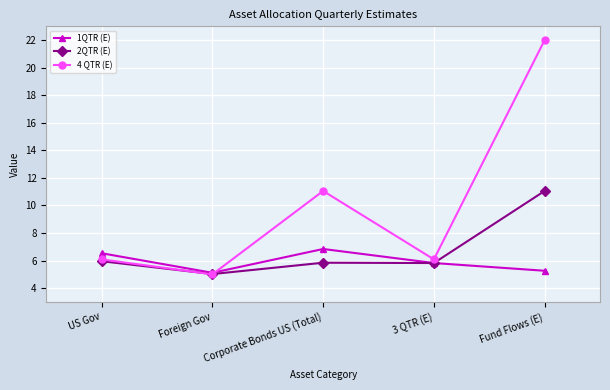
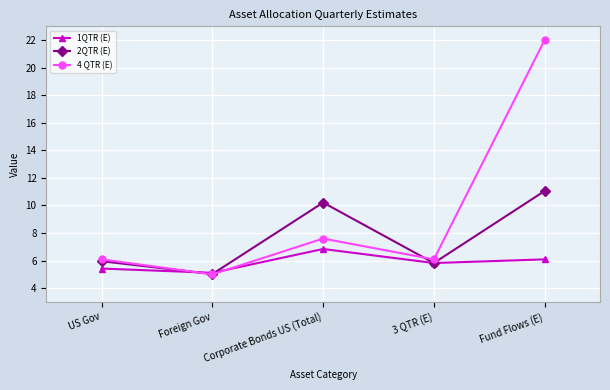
  {
    "1QTR (E)": {
-     "US Gov": 6.5,
+     "US Gov": 5.4,
      "Corporate Bonds US (Total)": 6.8,
-     "Fund Flows (E)": 5.3
+     "Fund Flows (E)": 6.1
    },
    "2QTR (E)": {
-     "Corporate Bonds US (Total)": 5.8,
+     "Corporate Bonds US (Total)": 10.2,
      "Fund Flows (E)": 11.1
    },
    "4 QTR (E)": {
-     "Corporate Bonds US (Total)": 11.1,
+     "Corporate Bonds US (Total)": 7.6,
      "3 QTR (E)": 6.1,
      "Fund Flows (E)": 22.0
    }
  }
